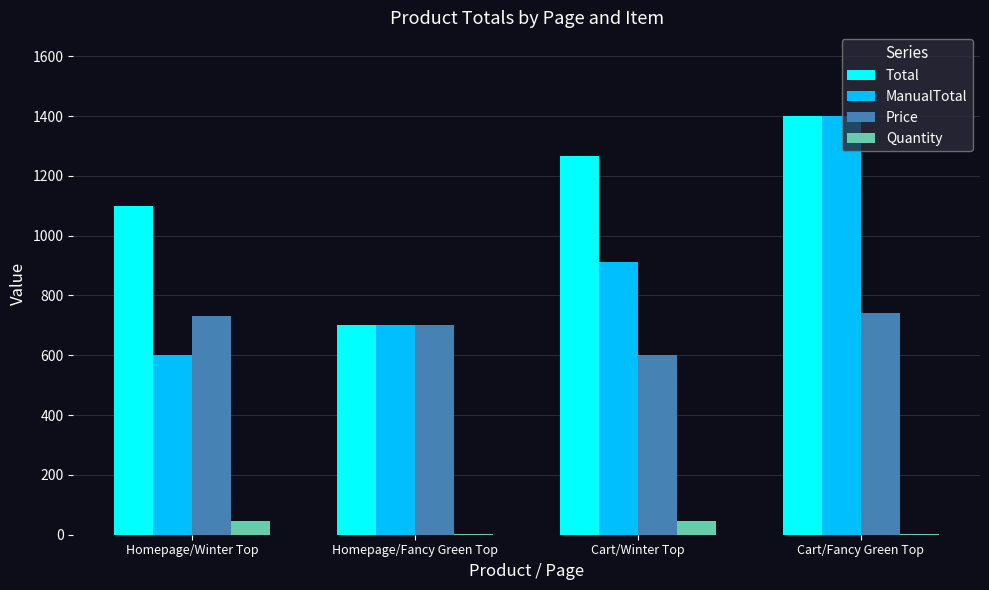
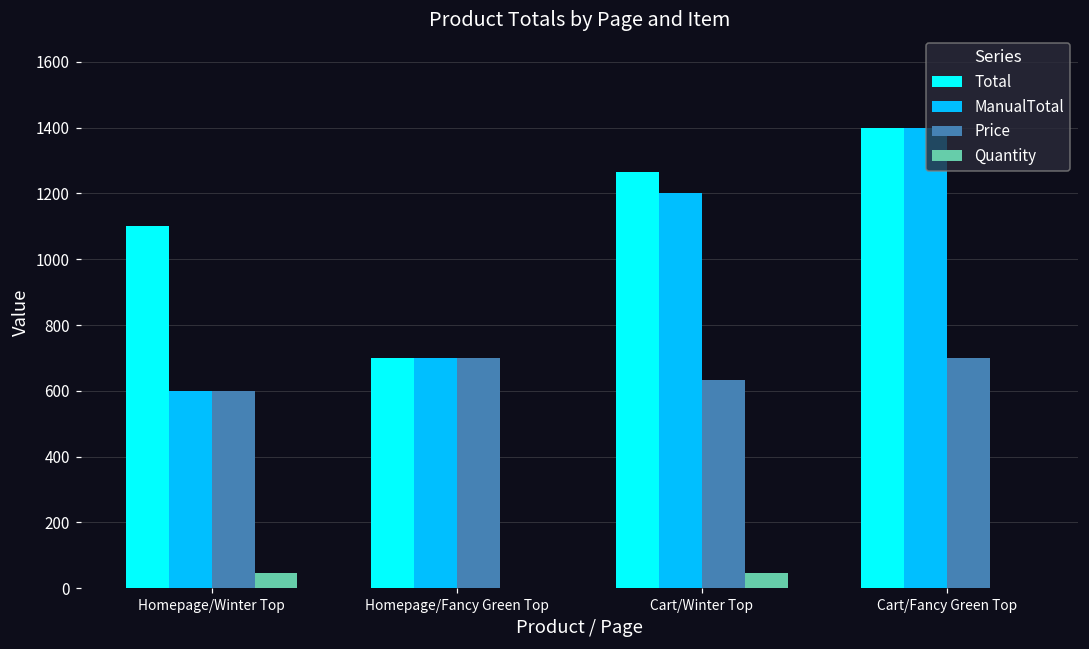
  {
    "Total": {
      "Homepage/Winter Top": 1100,
      "Homepage/Fancy Green Top": 700,
      "Cart/Winter Top": 1270,
      "Cart/Fancy Green Top": 1400
    },
    "ManualTotal": {
      "Homepage/Winter Top": 600,
      "Homepage/Fancy Green Top": 700,
-     "Cart/Winter Top": 910,
+     "Cart/Winter Top": 1200,
      "Cart/Fancy Green Top": 1400
    },
    "Price": {
-     "Homepage/Winter Top": 730,
+     "Homepage/Winter Top": 600,
      "Homepage/Fancy Green Top": 700,
-     "Cart/Winter Top": 600,
-     "Cart/Fancy Green Top": 740
+     "Cart/Winter Top": 630,
+     "Cart/Fancy Green Top": 700
    },
    "Quantity": {
      "Homepage/Winter Top": 50,
      "Cart/Winter Top": 50
    }
  }
